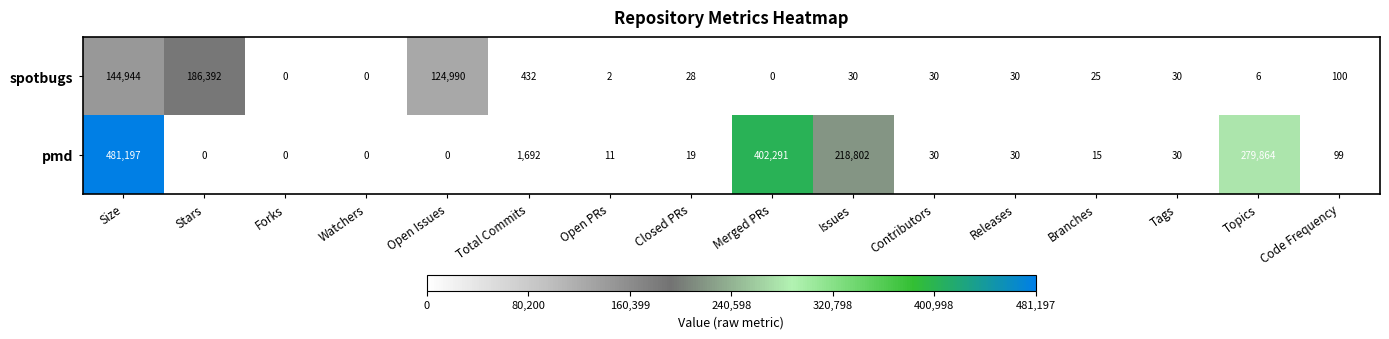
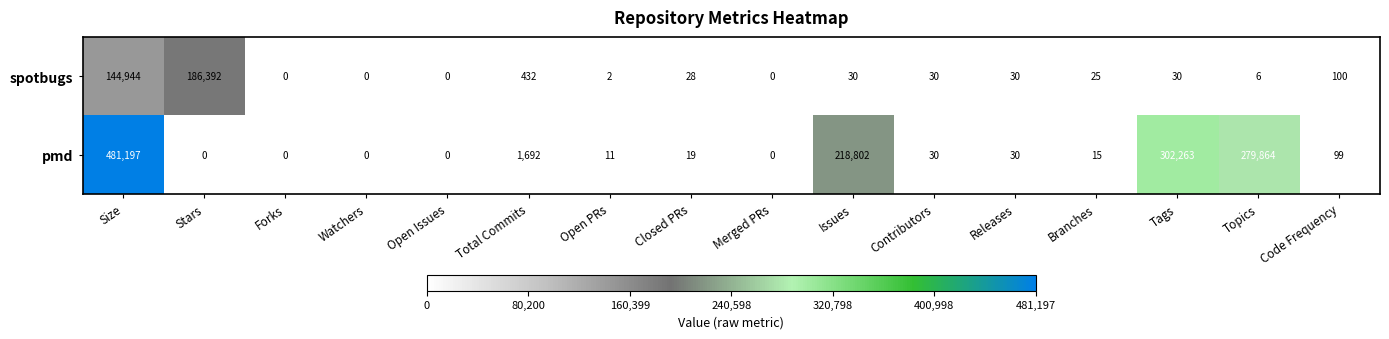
  {
    "spotbugs": {
      "Size": "144,944",
      "Stars": "186,392",
      "Forks": "0",
      "Watchers": "0",
-     "Open Issues": "124,990",
+     "Open Issues": "0",
      "Total Commits": "432",
      "Open PRs": "2",
      "Closed PRs": "28",
      "Merged PRs": "0",
      "Issues": "30",
      "Contributors": "30",
      "Releases": "30",
      "Branches": "25",
      "Tags": "30",
      "Topics": "6",
      "Code Frequency": "100"
    },
    "pmd": {
      "Size": "481,197",
      "Stars": "0",
      "Forks": "0",
      "Watchers": "0",
      "Open Issues": "0",
      "Total Commits": "1,692",
      "Open PRs": "11",
      "Closed PRs": "19",
-     "Merged PRs": "402,291",
+     "Merged PRs": "0",
      "Issues": "218,802",
      "Contributors": "30",
      "Releases": "30",
      "Branches": "15",
-     "Tags": "30",
+     "Tags": "302,263",
      "Topics": "279,864",
      "Code Frequency": "99"
    }
  }
